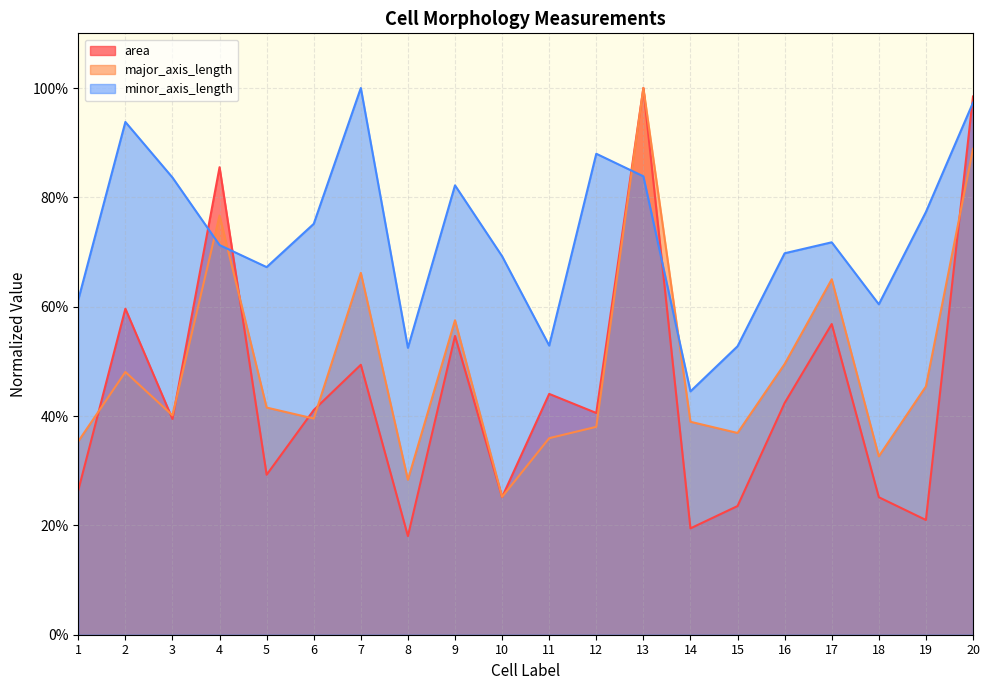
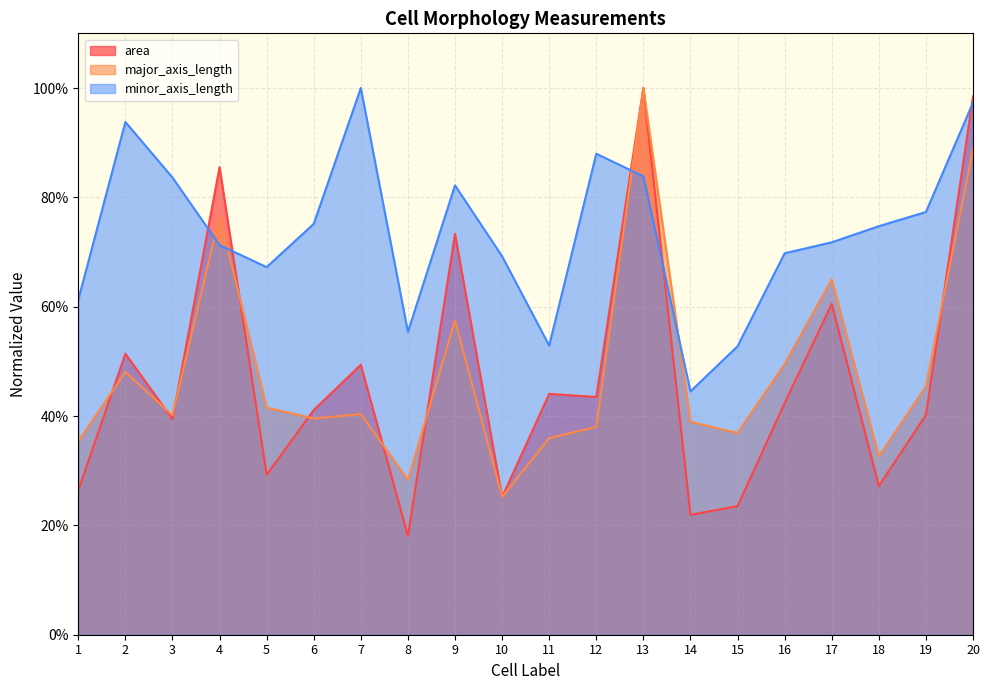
  {
    "area": {
      "1": "26%",
-     "2": "60%",
+     "2": "51%",
      "3": "39%",
      "4": "86%",
      "5": "29%",
      "6": "41%",
      "7": "49%",
      "8": "18%",
-     "9": "55%",
+     "9": "73%",
      "11": "44%",
-     "12": "41%",
-     "14": "19%",
+     "12": "43%",
+     "14": "22%",
      "15": "24%",
      "16": "42%",
-     "17": "57%",
-     "18": "25%",
-     "19": "21%",
+     "17": "61%",
+     "18": "27%",
+     "19": "40%",
      "20": "98%"
    },
    "major_axis_length": {
      "1": "35%",
      "2": "48%",
      "3": "40%",
      "4": "77%",
      "5": "42%",
      "6": "40%",
-     "7": "66%",
+     "7": "40%",
      "8": "28%",
      "9": "58%",
      "11": "36%",
      "12": "38%",
      "14": "39%",
      "15": "37%",
      "16": "50%",
      "17": "65%",
      "18": "33%",
      "19": "45%",
      "20": "89%"
    },
    "minor_axis_length": {
      "1": "61%",
      "2": "94%",
      "3": "84%",
      "4": "71%",
      "5": "67%",
      "6": "75%",
      "7": "100%",
-     "8": "52%",
+     "8": "55%",
      "9": "82%",
      "10": "69%",
      "11": "53%",
      "12": "88%",
      "13": "84%",
      "14": "45%",
      "15": "53%",
      "16": "70%",
      "17": "72%",
-     "18": "60%",
+     "18": "75%",
      "19": "77%",
      "20": "97%"
    }
  }
